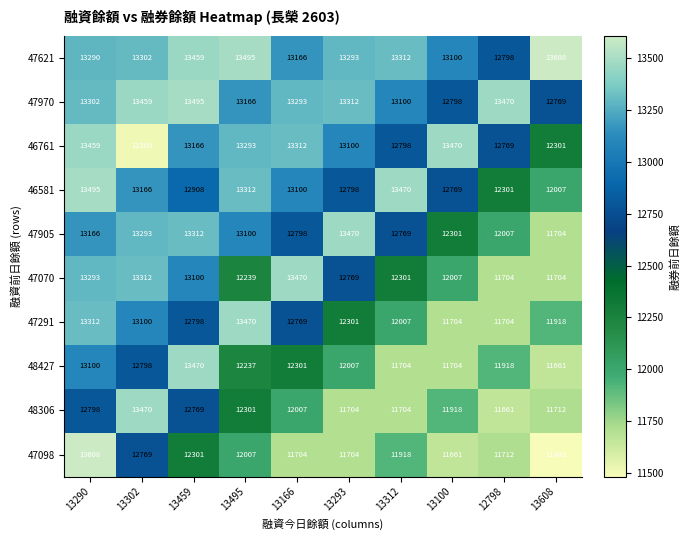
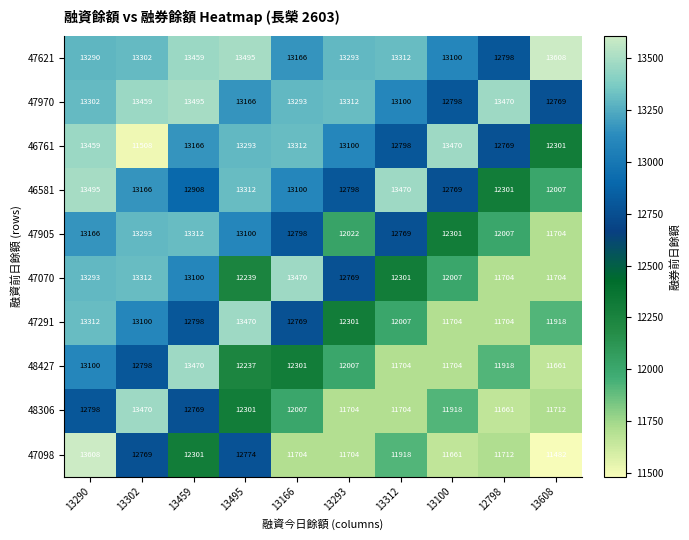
  {
    "47621": {
      "13290": 13290,
      "13302": 13302,
      "13459": 13459,
      "13495": 13495,
      "13166": 13166,
      "13293": 13293,
      "13312": 13312,
      "13100": 13100,
      "12798": 12798,
      "13608": 13608
    },
    "47970": {
      "13290": 13302,
      "13302": 13459,
      "13459": 13495,
      "13495": 13166,
      "13166": 13293,
      "13293": 13312,
      "13312": 13100,
      "13100": 12798,
      "12798": 13470,
      "13608": 12769
    },
    "46761": {
      "13290": 13459,
      "13302": 11508,
      "13459": 13166,
      "13495": 13293,
      "13166": 13312,
      "13293": 13100,
      "13312": 12798,
      "13100": 13470,
      "12798": 12769,
      "13608": 12301
    },
    "46581": {
      "13290": 13495,
      "13302": 13166,
      "13459": 12908,
      "13495": 13312,
      "13166": 13100,
      "13293": 12798,
      "13312": 13470,
      "13100": 12769,
      "12798": 12301,
      "13608": 12007
    },
    "47905": {
      "13290": 13166,
      "13302": 13293,
      "13459": 13312,
      "13495": 13100,
      "13166": 12798,
-     "13293": 13470,
+     "13293": 12022,
      "13312": 12769,
      "13100": 12301,
      "12798": 12007,
      "13608": 11704
    },
    "47070": {
      "13290": 13293,
      "13302": 13312,
      "13459": 13100,
      "13495": 12239,
      "13166": 13470,
      "13293": 12769,
      "13312": 12301,
      "13100": 12007,
      "12798": 11704,
      "13608": 11704
    },
    "47291": {
      "13290": 13312,
      "13302": 13100,
      "13459": 12798,
      "13495": 13470,
      "13166": 12769,
      "13293": 12301,
      "13312": 12007,
      "13100": 11704,
      "12798": 11704,
      "13608": 11918
    },
    "48427": {
      "13290": 13100,
      "13302": 12798,
      "13459": 13470,
      "13495": 12237,
      "13166": 12301,
      "13293": 12007,
      "13312": 11704,
      "13100": 11704,
      "12798": 11918,
      "13608": 11661
    },
    "48306": {
      "13290": 12798,
      "13302": 13470,
      "13459": 12769,
      "13495": 12301,
      "13166": 12007,
      "13293": 11704,
      "13312": 11704,
      "13100": 11918,
      "12798": 11661,
      "13608": 11712
    },
    "47098": {
      "13290": 13608,
      "13302": 12769,
      "13459": 12301,
-     "13495": 12007,
+     "13495": 12774,
      "13166": 11704,
      "13293": 11704,
      "13312": 11918,
      "13100": 11661,
      "12798": 11712,
      "13608": 11482
    }
  }
